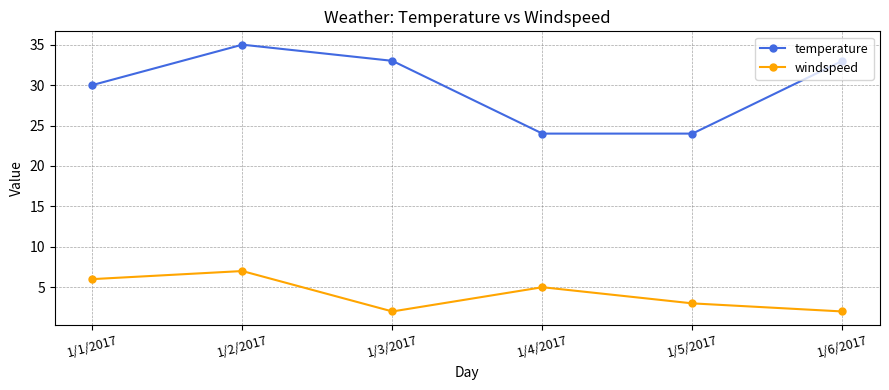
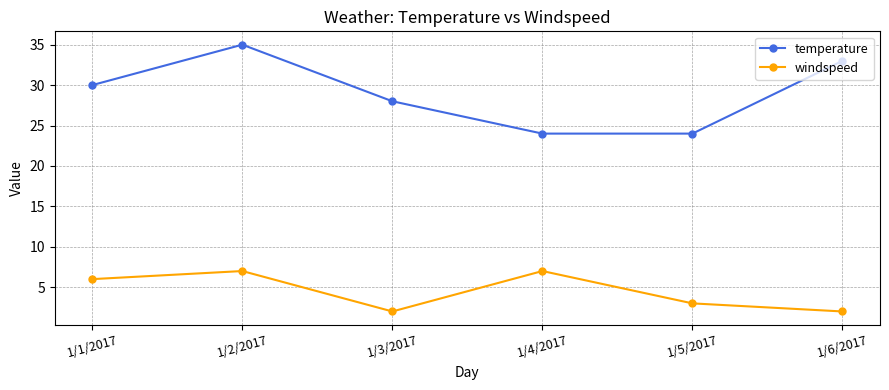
  {
    "temperature": {
      "1/1/2017": 30,
      "1/2/2017": 35,
-     "1/3/2017": 33,
+     "1/3/2017": 28,
      "1/4/2017": 24,
      "1/5/2017": 24
    },
    "windspeed": {
      "1/1/2017": 6,
      "1/2/2017": 7,
      "1/3/2017": 2,
-     "1/4/2017": 5,
+     "1/4/2017": 7,
      "1/5/2017": 3,
      "1/6/2017": 2
    }
  }
